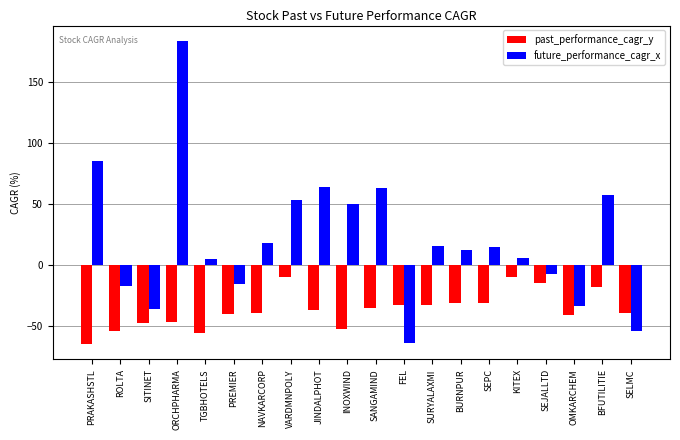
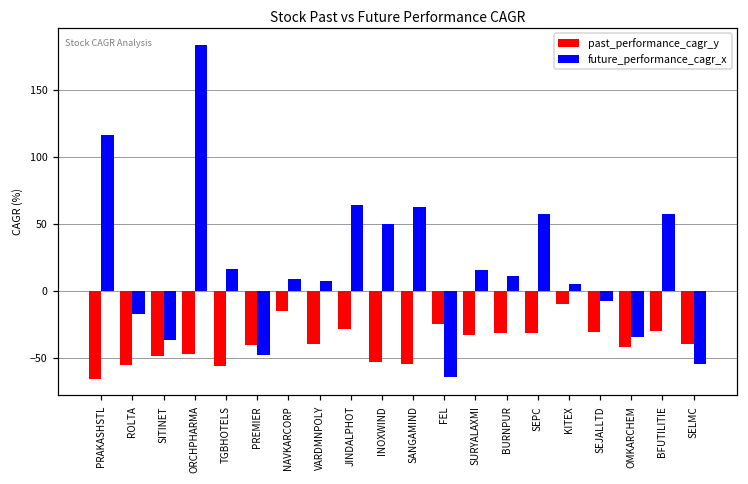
  {
    "past_performance_cagr_y": {
      "PRAKASHSTL": -65,
      "ROLTA": -55,
      "SITINET": -48,
      "ORCHPHARMA": -47,
      "TGBHOTELS": -56,
      "PREMIER": -40,
-     "NAVKARCORP": -40,
-     "VARDMNPOLY": -10,
-     "JINDALPHOT": -37,
+     "NAVKARCORP": -15,
+     "VARDMNPOLY": -39,
+     "JINDALPHOT": -28,
      "INOXWIND": -53,
-     "SANGAMIND": -36,
-     "FEL": -33,
+     "SANGAMIND": -54,
+     "FEL": -24,
      "SURYALAXMI": -33,
      "BURNPUR": -31,
      "SEPC": -31,
      "KITEX": -10,
-     "SEJALLTD": -15,
+     "SEJALLTD": -30,
      "OMKARCHEM": -41,
-     "BFUTILITIE": -18,
+     "BFUTILITIE": -29,
      "SELMC": -39
    },
    "future_performance_cagr_x": {
-     "PRAKASHSTL": 85,
+     "PRAKASHSTL": 117,
      "ROLTA": -17,
      "SITINET": -36,
      "ORCHPHARMA": 184,
-     "TGBHOTELS": 5,
-     "PREMIER": -16,
-     "NAVKARCORP": 18,
-     "VARDMNPOLY": 53,
+     "TGBHOTELS": 17,
+     "PREMIER": -47,
+     "NAVKARCORP": 10,
+     "VARDMNPOLY": 8,
      "JINDALPHOT": 64,
      "INOXWIND": 50,
      "SANGAMIND": 63,
      "FEL": -64,
      "SURYALAXMI": 16,
      "BURNPUR": 12,
-     "SEPC": 15,
+     "SEPC": 58,
      "KITEX": 5,
      "SEJALLTD": -7,
      "OMKARCHEM": -34,
      "BFUTILITIE": 58,
      "SELMC": -54
    }
  }
